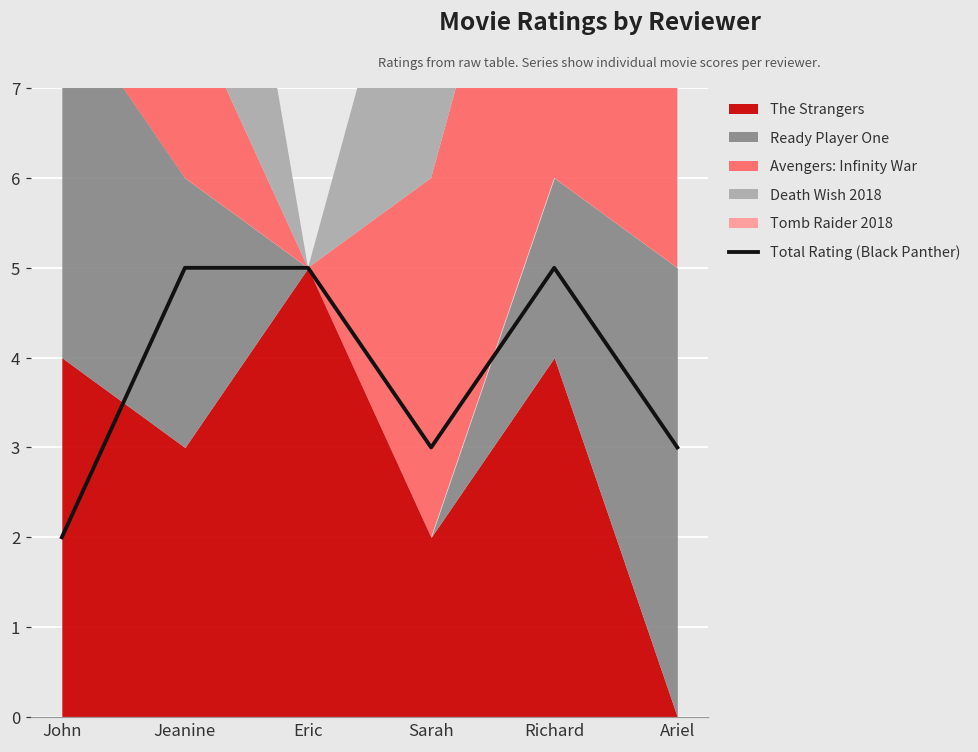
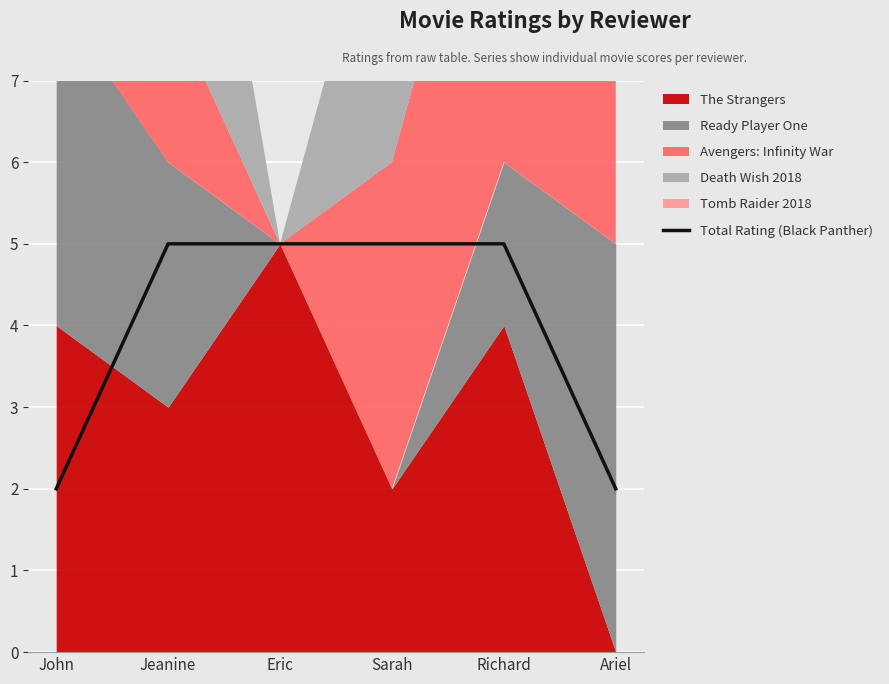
  {
    "Total Rating (Black Panther)": {
      "John": 2,
      "Jeanine": 5,
-     "Sarah": 3,
+     "Sarah": 5,
      "Richard": 5,
-     "Ariel": 3
+     "Ariel": 2
    },
    "The Strangers": {
      "John": 4,
      "Jeanine": 3,
      "Richard": 4,
      "Ariel": 0
    },
    "Avengers: Infinity War": {
      "Sarah": 4
    }
  }
